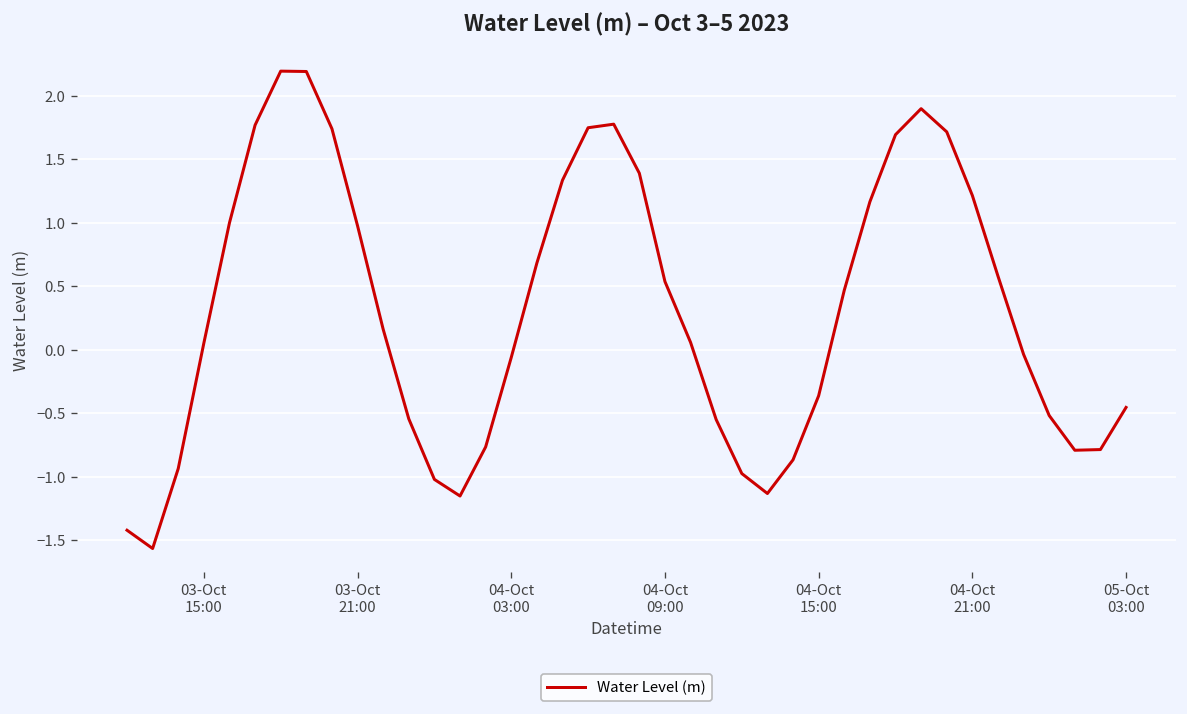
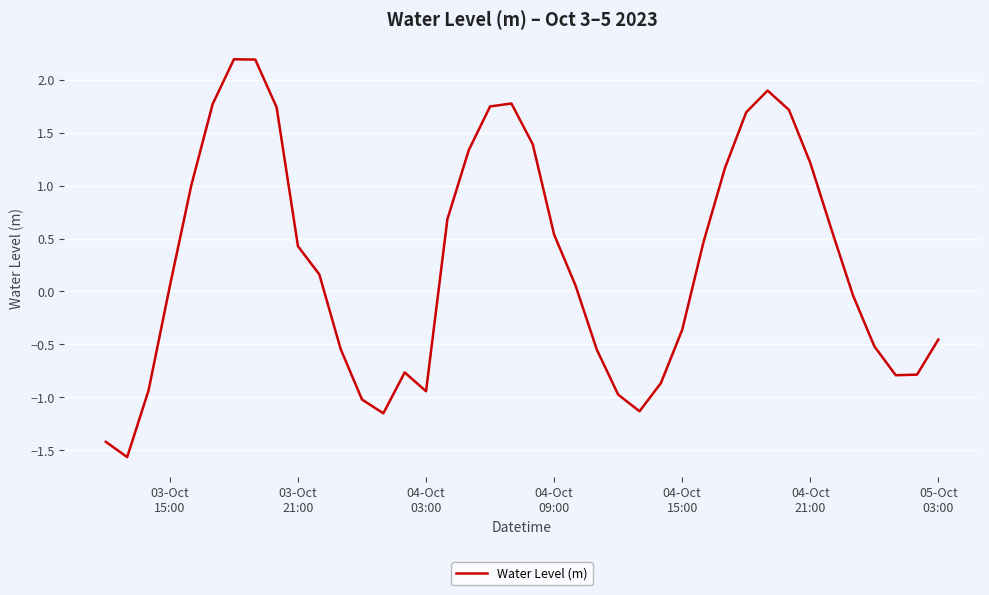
  {
    "03-Oct 15:00": 0.05,
-   "03-Oct 21:00": 0.98,
-   "04-Oct 03:00": -0.06,
+   "03-Oct 21:00": 0.43,
+   "04-Oct 03:00": -0.94,
    "04-Oct 09:00": 0.54,
    "04-Oct 15:00": -0.36,
    "04-Oct 21:00": 1.21,
    "05-Oct 03:00": -0.45
  }
